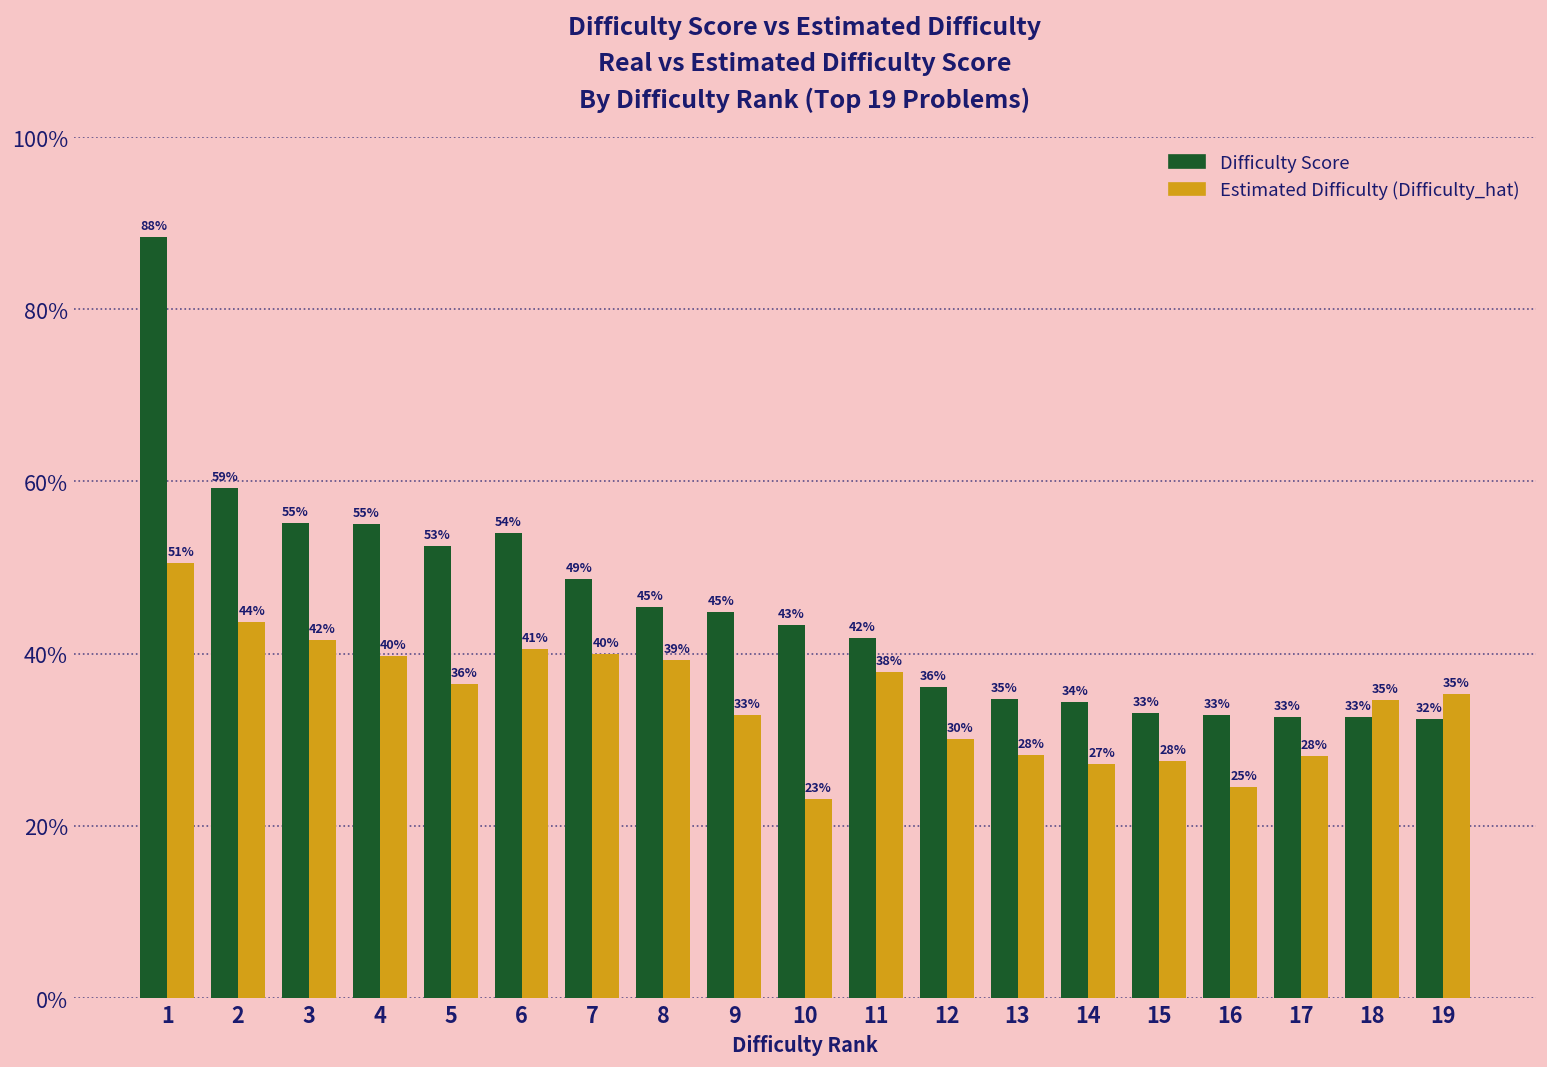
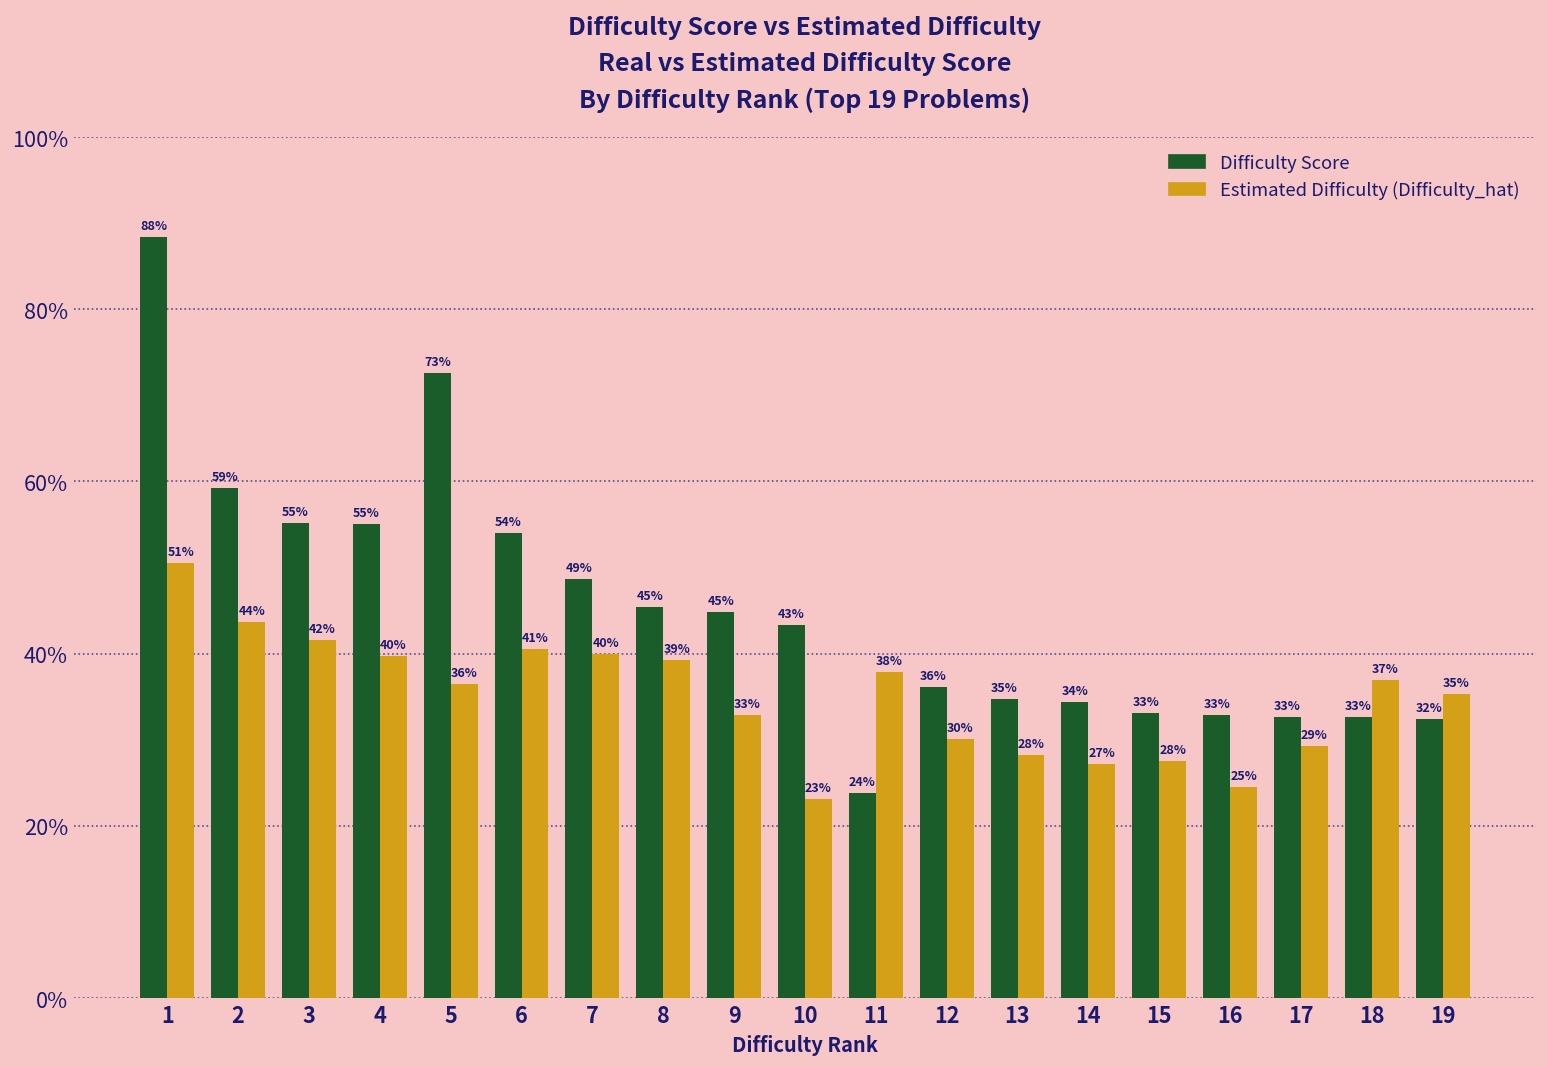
  {
    "Difficulty Score": {
      "1": "88%",
      "2": "59%",
      "3": "55%",
      "4": "55%",
-     "5": "53%",
+     "5": "73%",
      "6": "54%",
      "7": "49%",
      "8": "45%",
      "9": "45%",
      "10": "43%",
-     "11": "42%",
+     "11": "24%",
      "12": "36%",
      "13": "35%",
      "14": "34%",
      "15": "33%",
      "16": "33%",
      "17": "33%",
      "18": "33%",
      "19": "32%"
    },
    "Estimated Difficulty (Difficulty_hat)": {
      "1": "51%",
      "2": "44%",
      "3": "42%",
      "4": "40%",
      "5": "36%",
      "6": "41%",
      "7": "40%",
      "8": "39%",
      "9": "33%",
      "10": "23%",
      "11": "38%",
      "12": "30%",
      "13": "28%",
      "14": "27%",
      "15": "28%",
      "16": "25%",
-     "17": "28%",
-     "18": "35%",
+     "17": "29%",
+     "18": "37%",
      "19": "35%"
    }
  }
